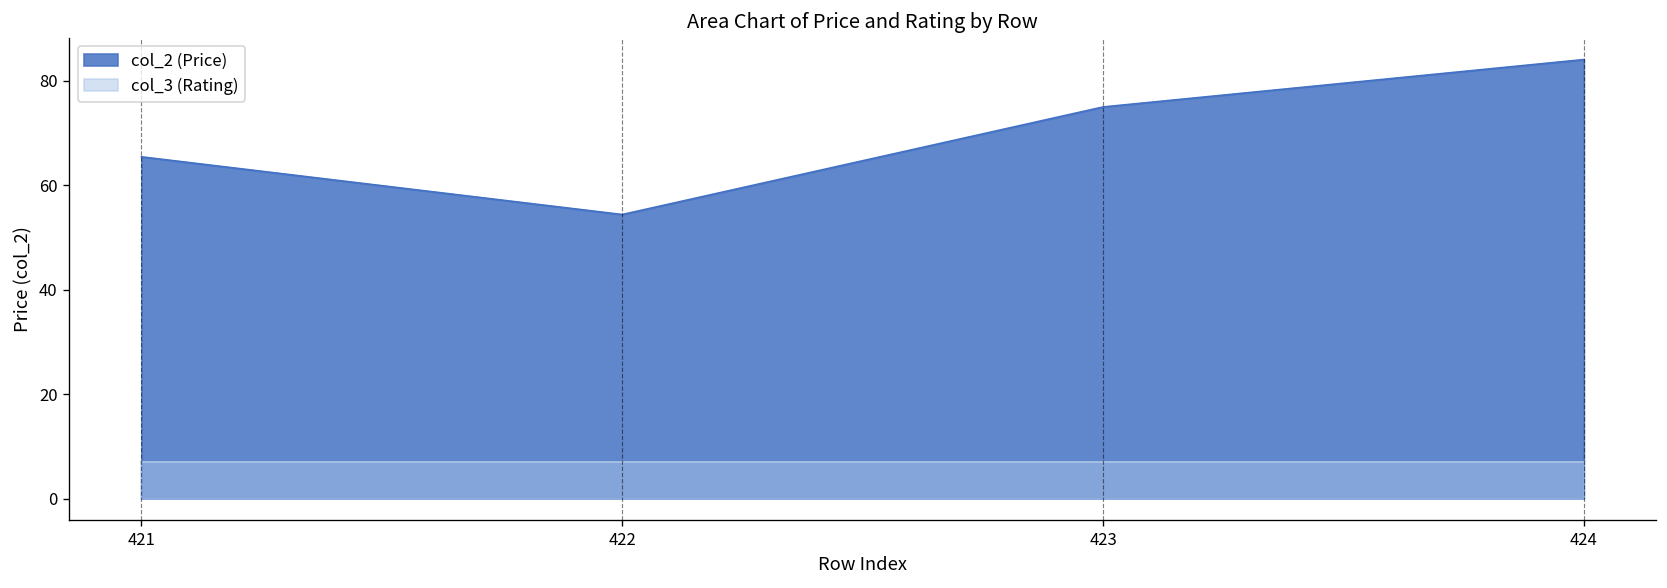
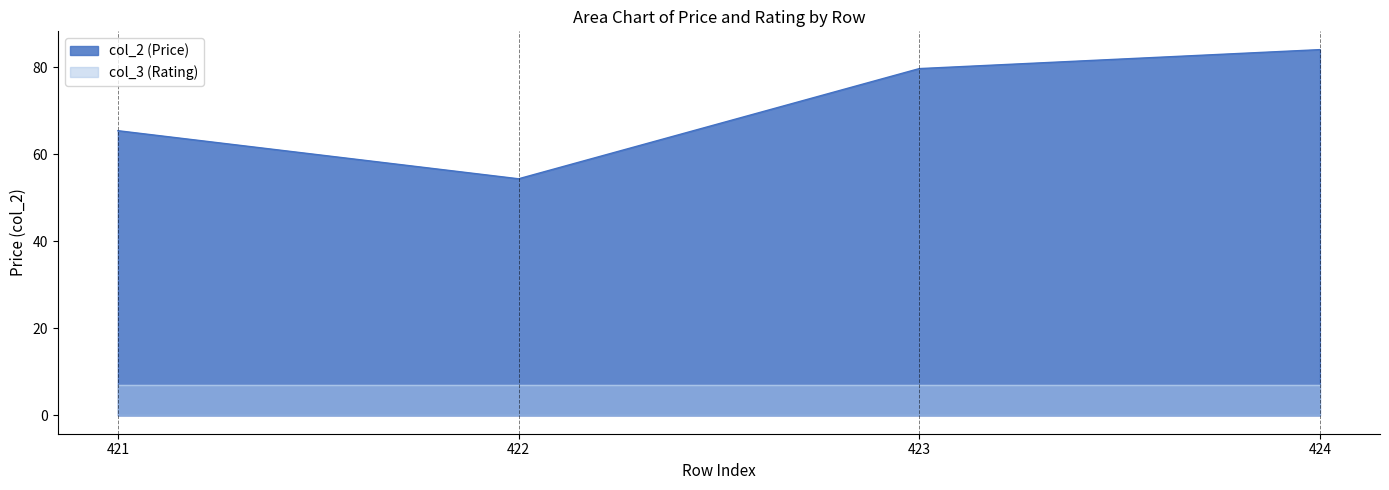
  {
    "col_2 (Price)": {
      "421": 65,
      "422": 54,
-     "423": 75,
+     "423": 80,
      "424": 84
    },
    "col_3 (Rating)": {
      "421": 7,
      "422": 7,
      "423": 7,
      "424": 7
    }
  }
